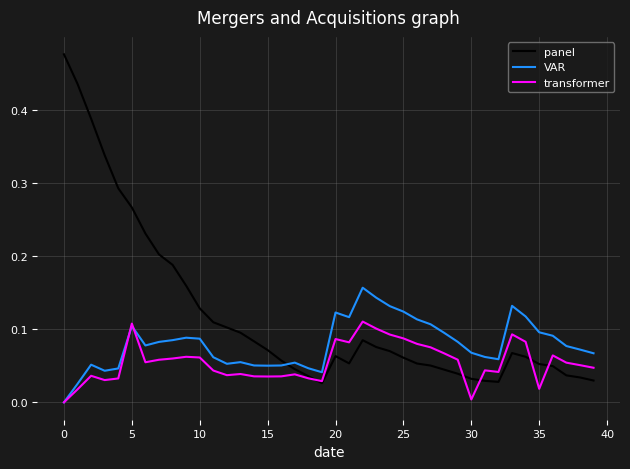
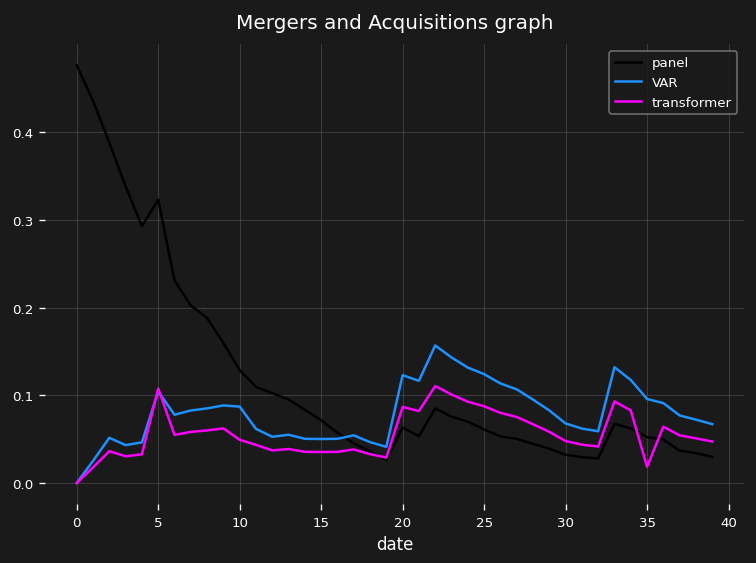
  {
    "panel": {
      "0": 0.48,
-     "5": 0.27,
+     "5": 0.32,
      "10": 0.13,
      "15": 0.07,
      "20": 0.06,
      "25": 0.06,
      "30": 0.03,
      "35": 0.05
    },
    "VAR": {
      "10": 0.09,
      "15": 0.05,
      "20": 0.12,
      "25": 0.12,
      "30": 0.07,
      "35": 0.10
    },
    "transformer": {
-     "10": 0.06,
+     "10": 0.05,
      "15": 0.04,
      "20": 0.09,
      "25": 0.09,
-     "30": 0.00,
+     "30": 0.05,
      "35": 0.02
    }
  }
